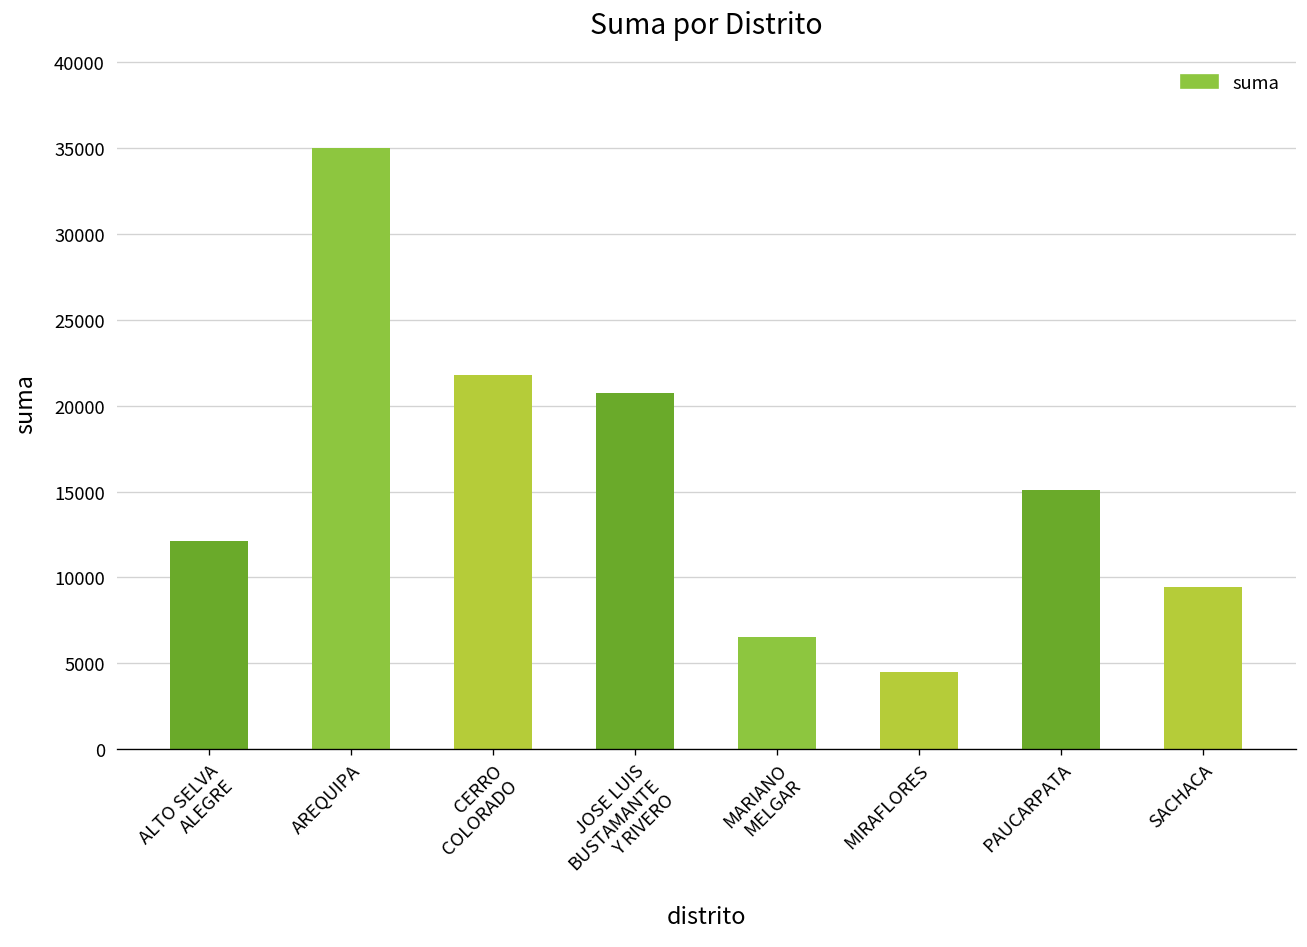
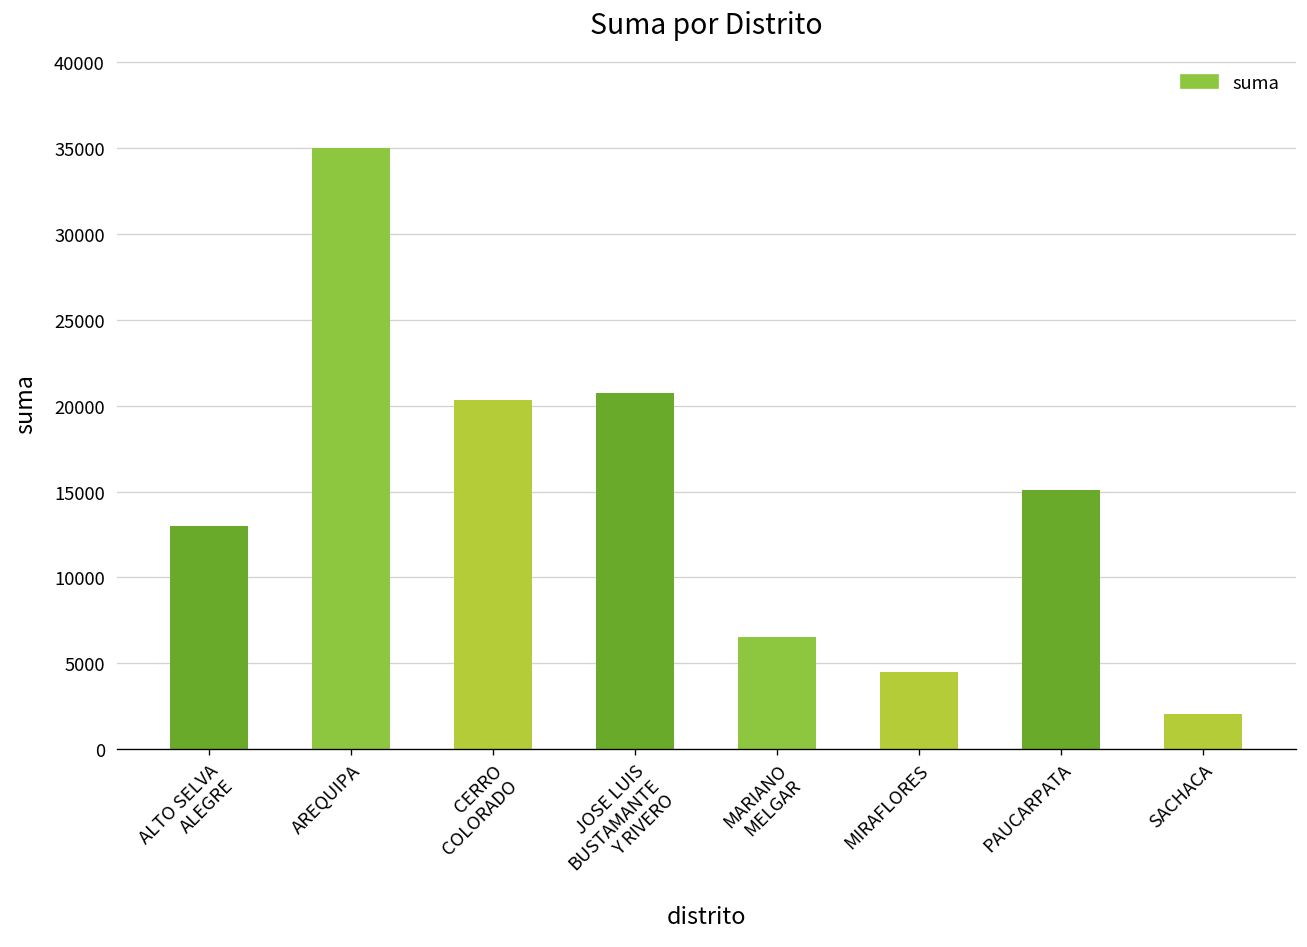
  {
-   "ALTO SELVA ALEGRE": 12100,
+   "ALTO SELVA ALEGRE": 13000,
    "AREQUIPA": 35000,
-   "CERRO COLORADO": 21800,
+   "CERRO COLORADO": 20300,
    "JOSE LUIS BUSTAMANTE Y RIVERO": 20700,
    "MARIANO MELGAR": 6500,
    "MIRAFLORES": 4500,
    "PAUCARPATA": 15100,
-   "SACHACA": 9400
+   "SACHACA": 2100
  }
